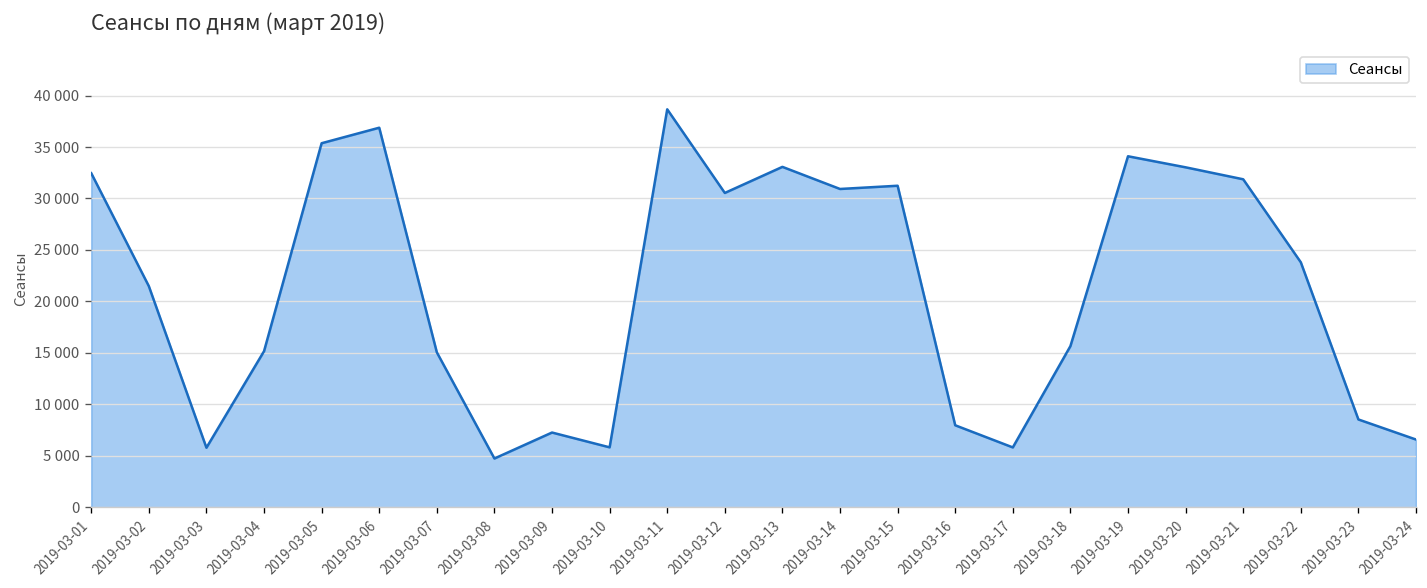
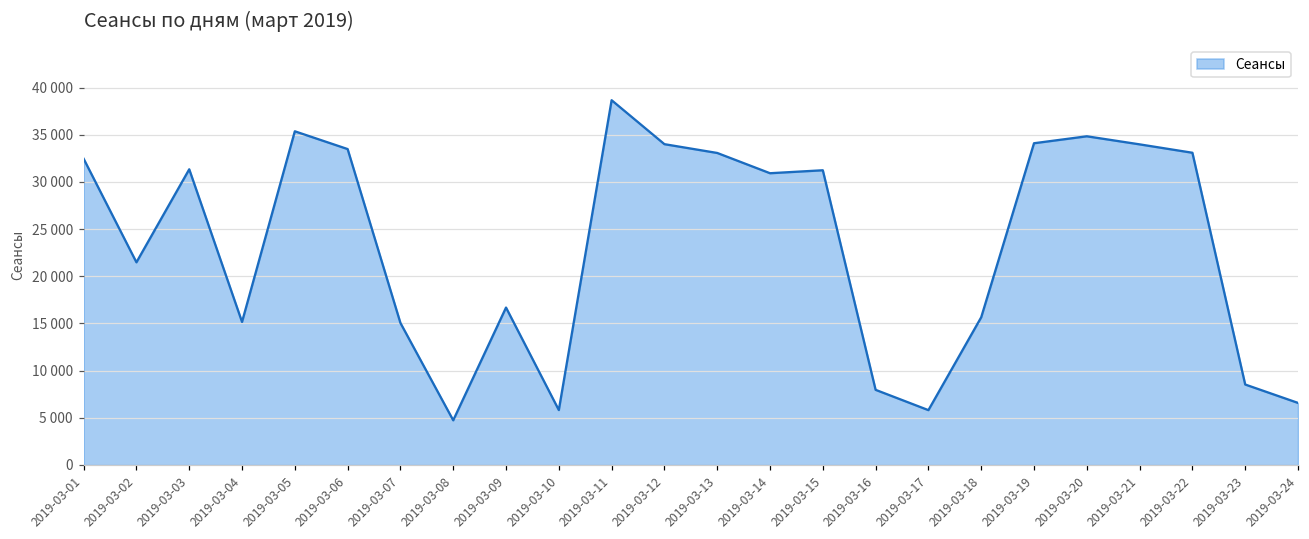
  {
    "2019-03-01": 32000,
    "2019-03-02": 21000,
-   "2019-03-03": 6000,
+   "2019-03-03": 31000,
    "2019-03-04": 15000,
    "2019-03-05": 35000,
-   "2019-03-06": 37000,
+   "2019-03-06": 33000,
    "2019-03-07": 15000,
    "2019-03-08": 5000,
-   "2019-03-09": 7000,
+   "2019-03-09": 17000,
    "2019-03-10": 6000,
    "2019-03-11": 39000,
-   "2019-03-12": 31000,
+   "2019-03-12": 34000,
    "2019-03-13": 33000,
    "2019-03-14": 31000,
    "2019-03-15": 31000,
    "2019-03-16": 8000,
    "2019-03-17": 6000,
    "2019-03-18": 16000,
    "2019-03-19": 34000,
-   "2019-03-20": 33000,
-   "2019-03-21": 32000,
-   "2019-03-22": 24000,
+   "2019-03-20": 35000,
+   "2019-03-21": 34000,
+   "2019-03-22": 33000,
    "2019-03-23": 9000,
    "2019-03-24": 7000
  }
